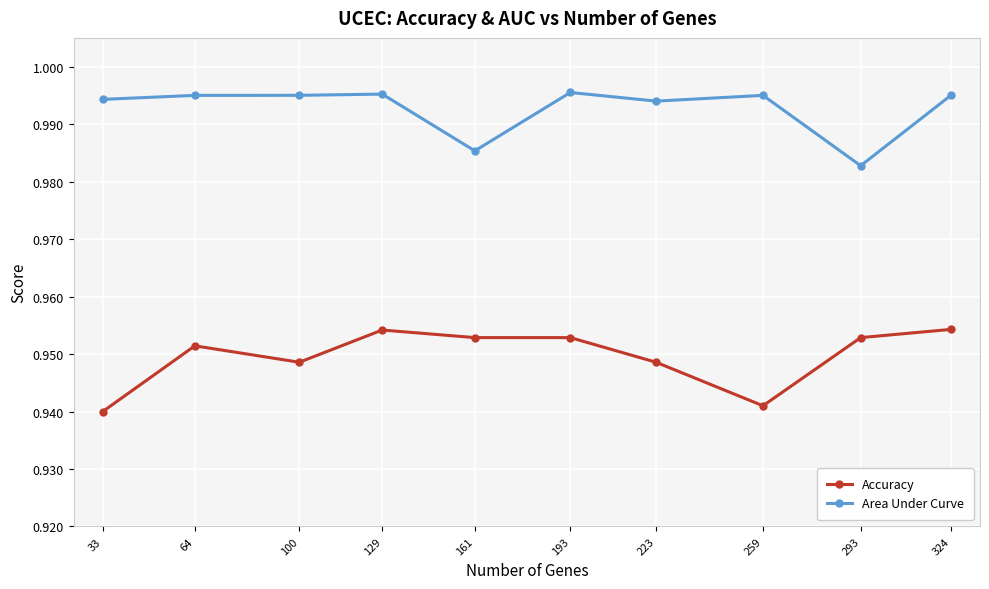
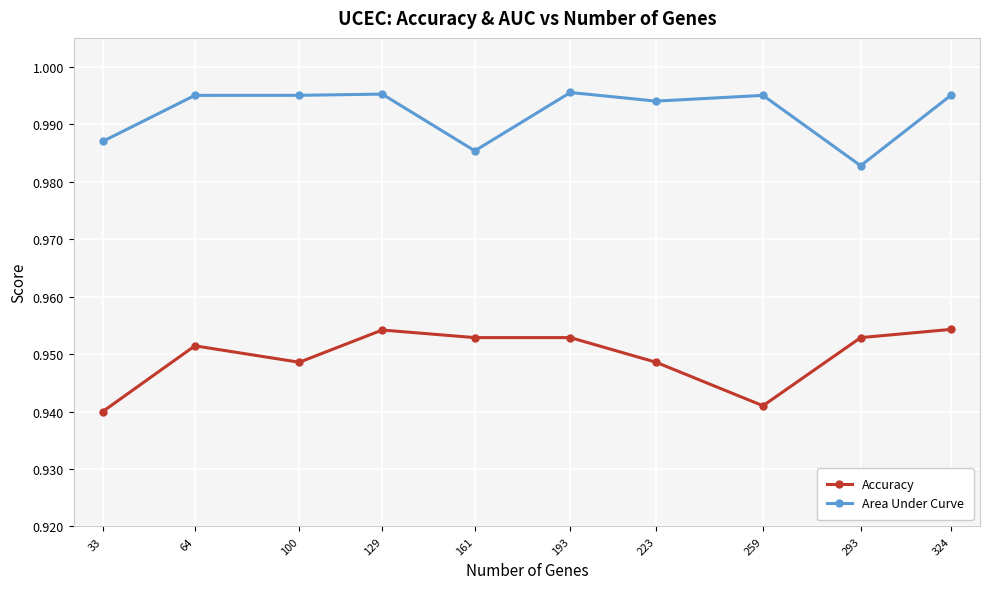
  {
    "Accuracy": {
      "33": 0.940,
      "64": 0.951,
      "100": 0.949,
      "129": 0.954,
      "161": 0.953,
      "193": 0.953,
      "223": 0.949,
      "259": 0.941,
      "293": 0.953,
      "324": 0.954
    },
    "Area Under Curve": {
-     "33": 0.994,
+     "33": 0.987,
      "64": 0.995,
      "100": 0.995,
      "129": 0.995,
      "161": 0.985,
      "193": 0.996,
      "223": 0.994,
      "259": 0.995,
      "293": 0.983,
      "324": 0.995
    }
  }
